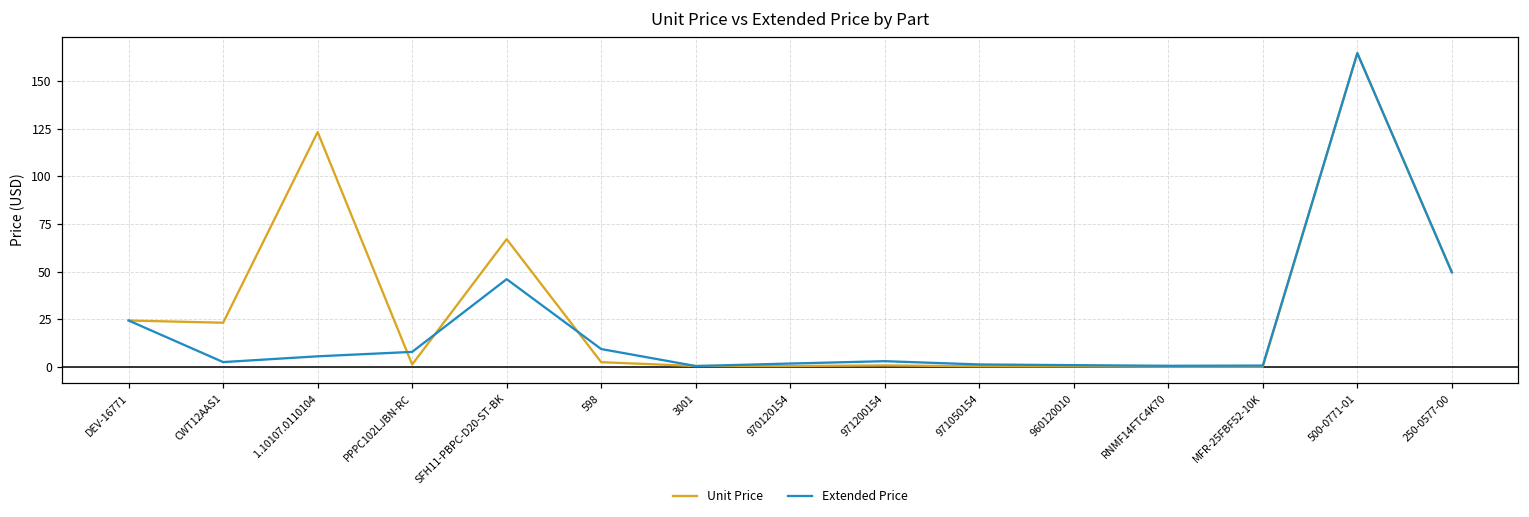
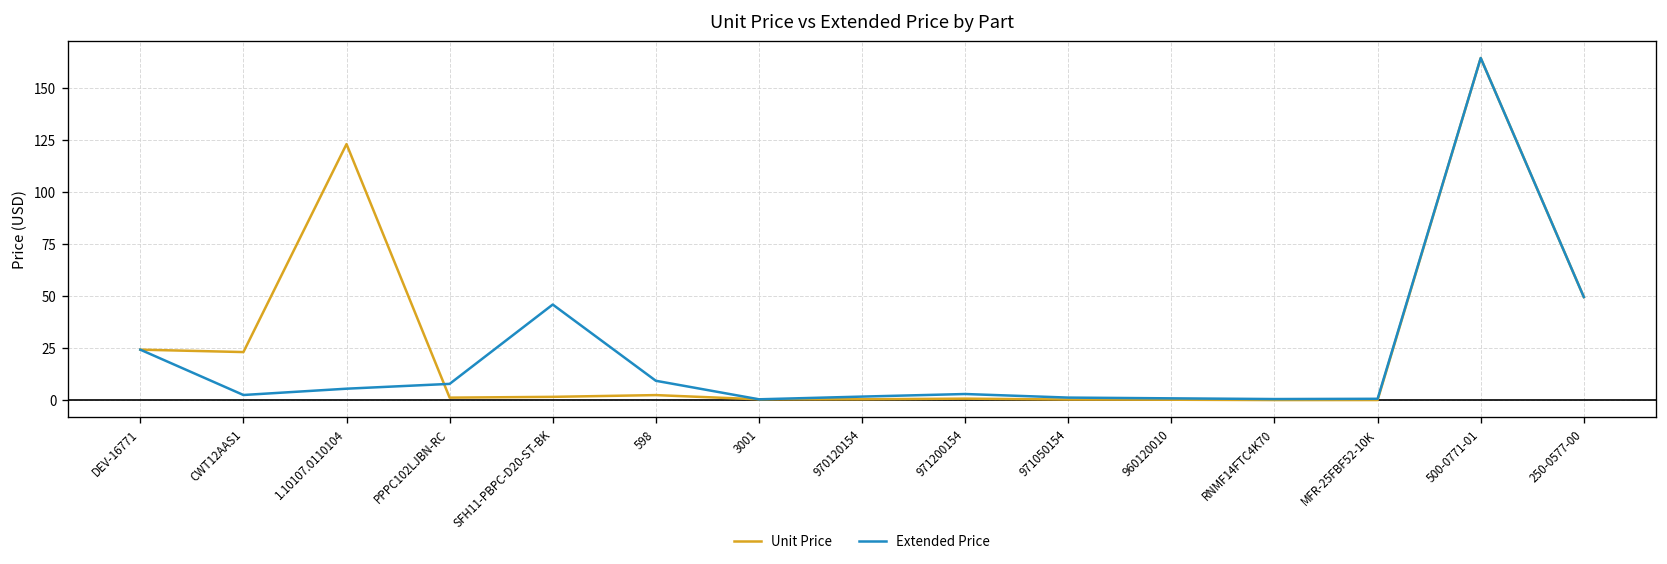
  {
    "Unit Price": {
      "CWT12AAS1": 23,
      "1.10107.0110104": 123,
      "PPPC102LJBN-RC": 1,
-     "SFH11-PBPC-D20-ST-BK": 67,
+     "SFH11-PBPC-D20-ST-BK": 2,
      "598": 2,
      "971200154": 1
    },
    "Extended Price": {
      "CWT12AAS1": 2,
      "1.10107.0110104": 6,
      "PPPC102LJBN-RC": 8,
      "SFH11-PBPC-D20-ST-BK": 46,
      "598": 9,
      "971200154": 3
    }
  }
